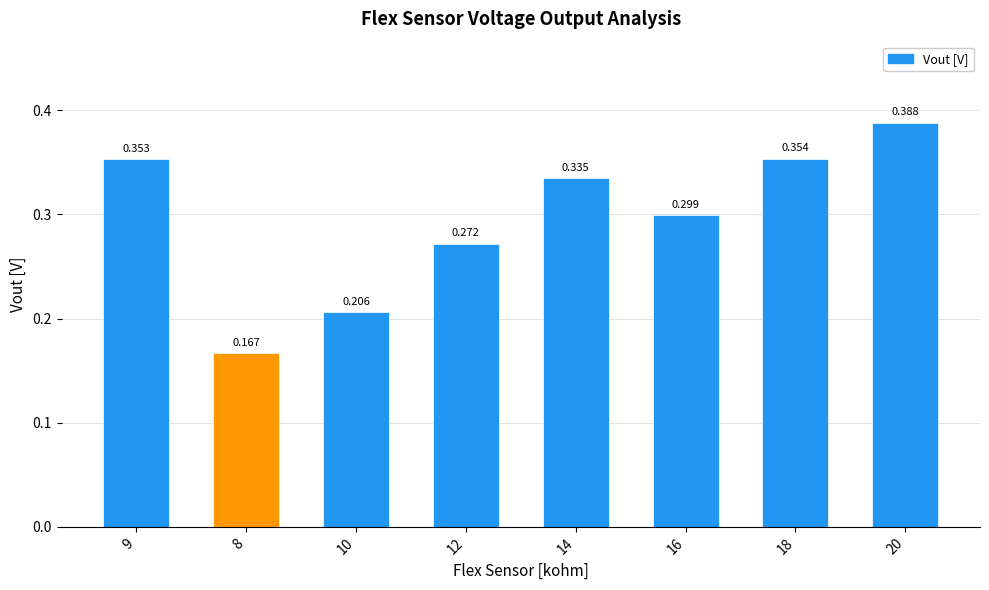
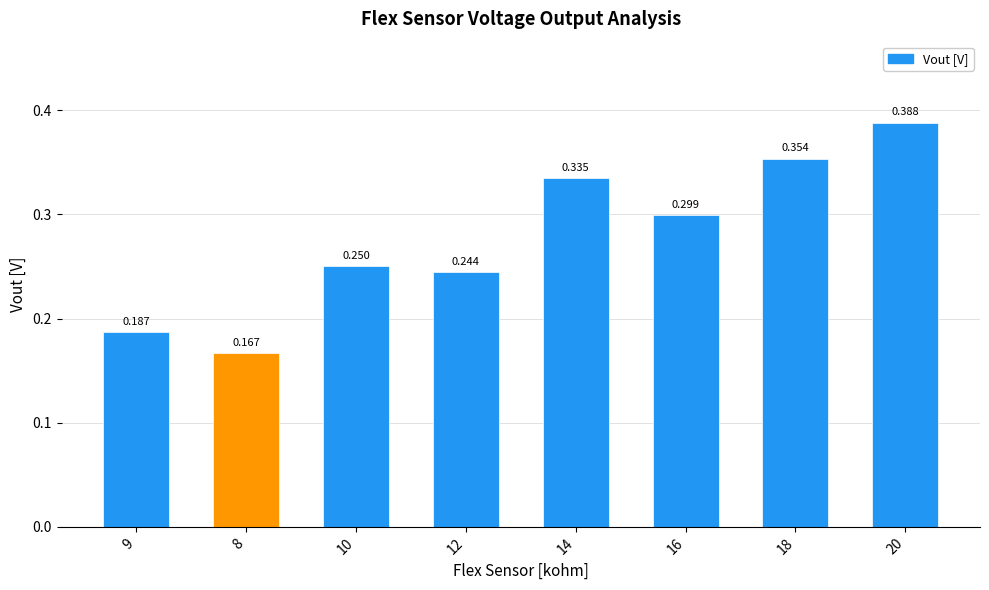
  {
-   "9": 0.353,
+   "9": 0.187,
    "8": 0.167,
-   "10": 0.206,
-   "12": 0.272,
+   "10": 0.250,
+   "12": 0.244,
    "14": 0.335,
    "16": 0.299,
    "18": 0.354,
    "20": 0.388
  }
